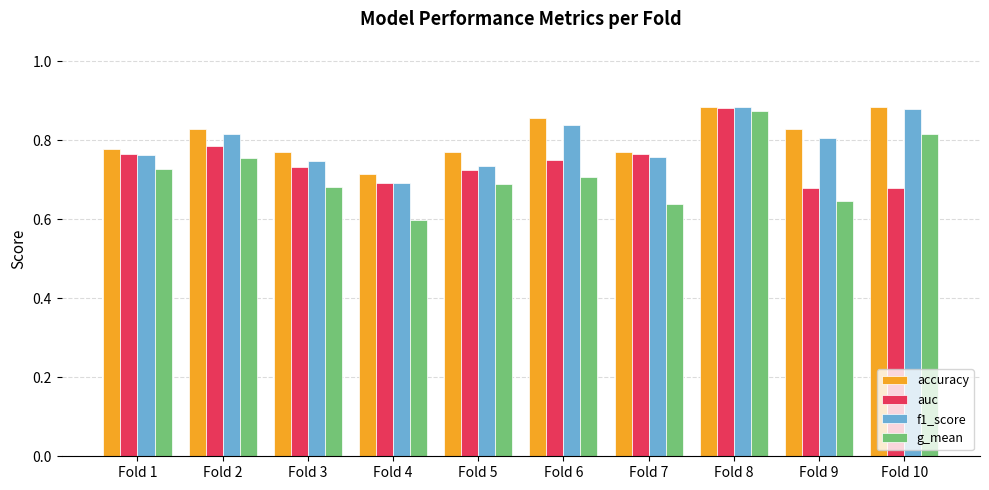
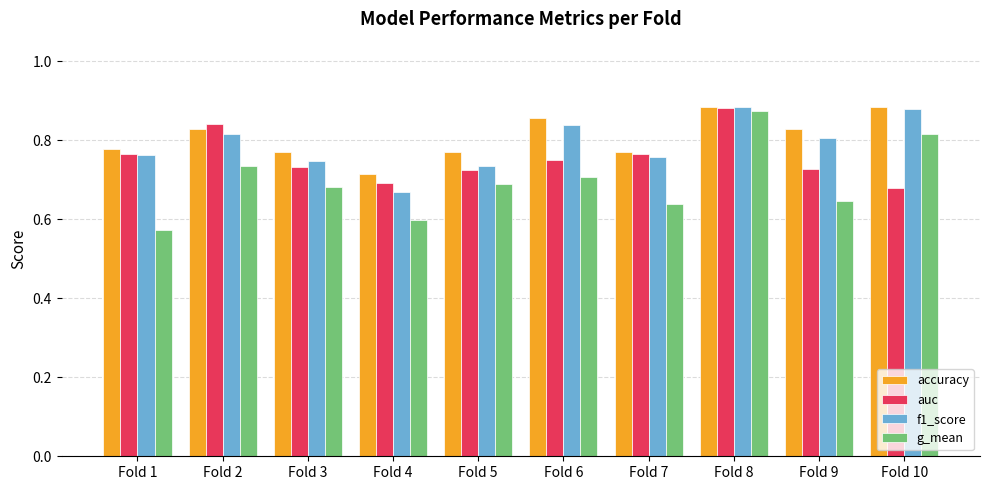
  {
    "accuracy": {
      "Fold 1": 0.78,
      "Fold 2": 0.83,
      "Fold 3": 0.77,
      "Fold 4": 0.71,
      "Fold 5": 0.77,
      "Fold 6": 0.86,
      "Fold 7": 0.77,
      "Fold 8": 0.89,
      "Fold 9": 0.83,
      "Fold 10": 0.89
    },
    "auc": {
      "Fold 1": 0.76,
-     "Fold 2": 0.79,
+     "Fold 2": 0.84,
      "Fold 3": 0.73,
      "Fold 4": 0.69,
      "Fold 5": 0.73,
      "Fold 6": 0.75,
      "Fold 7": 0.76,
      "Fold 8": 0.88,
-     "Fold 9": 0.68,
+     "Fold 9": 0.73,
      "Fold 10": 0.68
    },
    "f1_score": {
      "Fold 1": 0.76,
      "Fold 2": 0.82,
      "Fold 3": 0.75,
-     "Fold 4": 0.69,
+     "Fold 4": 0.67,
      "Fold 5": 0.73,
      "Fold 6": 0.84,
      "Fold 7": 0.76,
      "Fold 8": 0.88,
      "Fold 9": 0.81,
      "Fold 10": 0.88
    },
    "g_mean": {
-     "Fold 1": 0.73,
-     "Fold 2": 0.76,
+     "Fold 1": 0.57,
+     "Fold 2": 0.73,
      "Fold 3": 0.68,
      "Fold 4": 0.60,
      "Fold 5": 0.69,
      "Fold 6": 0.71,
      "Fold 7": 0.64,
      "Fold 8": 0.87,
      "Fold 9": 0.65,
      "Fold 10": 0.82
    }
  }
